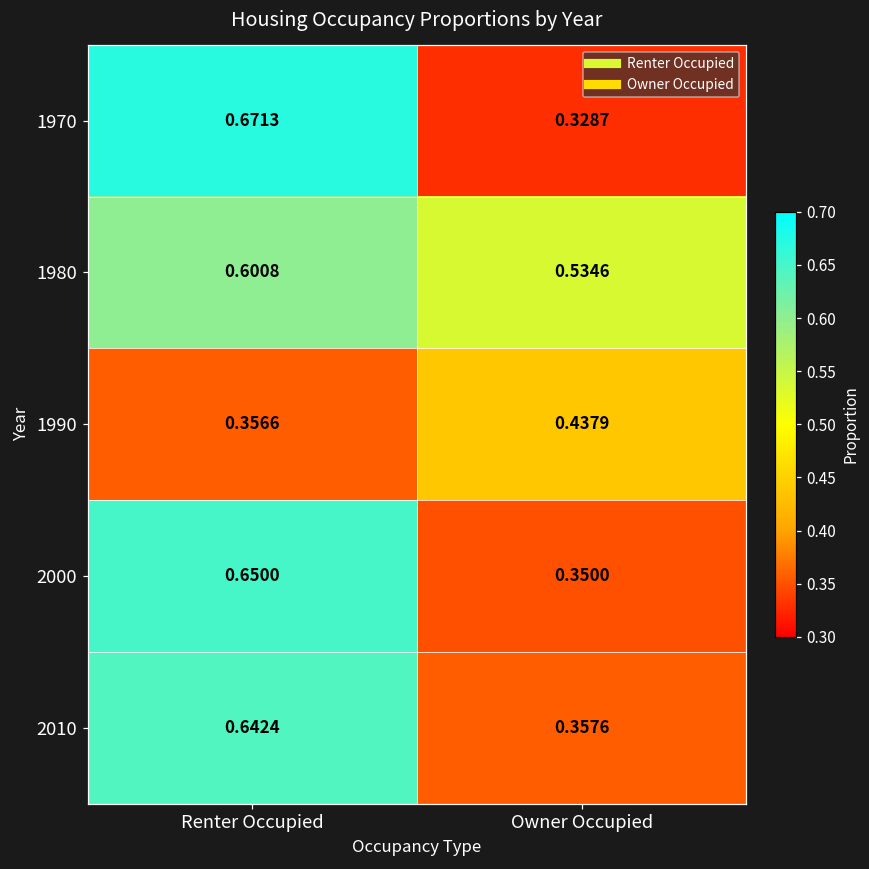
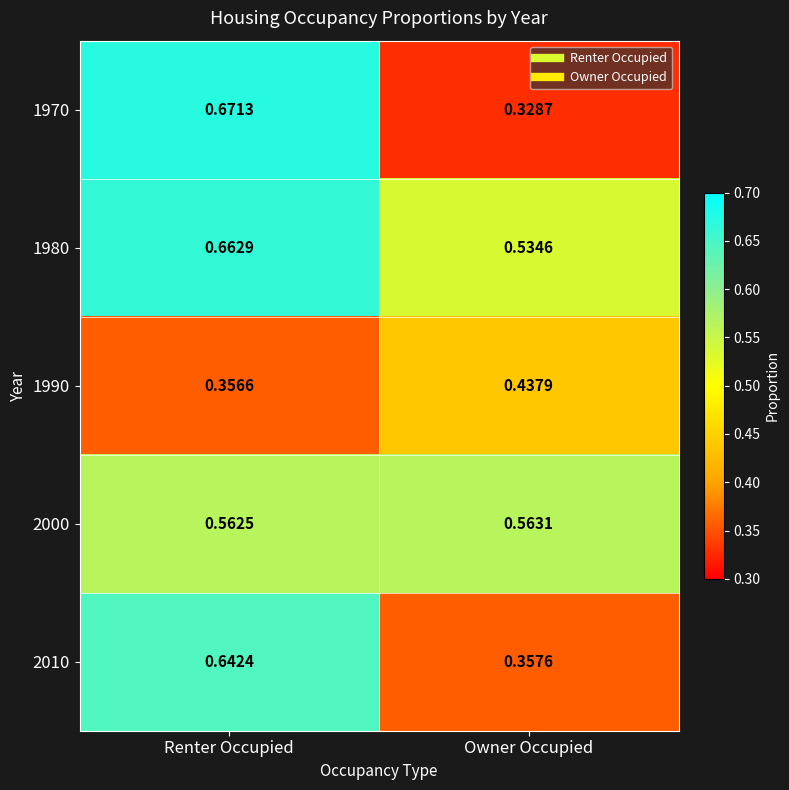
  {
    "1970": {
      "Renter Occupied": 0.6713,
      "Owner Occupied": 0.3287
    },
    "1980": {
-     "Renter Occupied": 0.6008,
+     "Renter Occupied": 0.6629,
      "Owner Occupied": 0.5346
    },
    "1990": {
      "Renter Occupied": 0.3566,
      "Owner Occupied": 0.4379
    },
    "2000": {
-     "Renter Occupied": 0.6500,
-     "Owner Occupied": 0.3500
+     "Renter Occupied": 0.5625,
+     "Owner Occupied": 0.5631
    },
    "2010": {
      "Renter Occupied": 0.6424,
      "Owner Occupied": 0.3576
    }
  }
